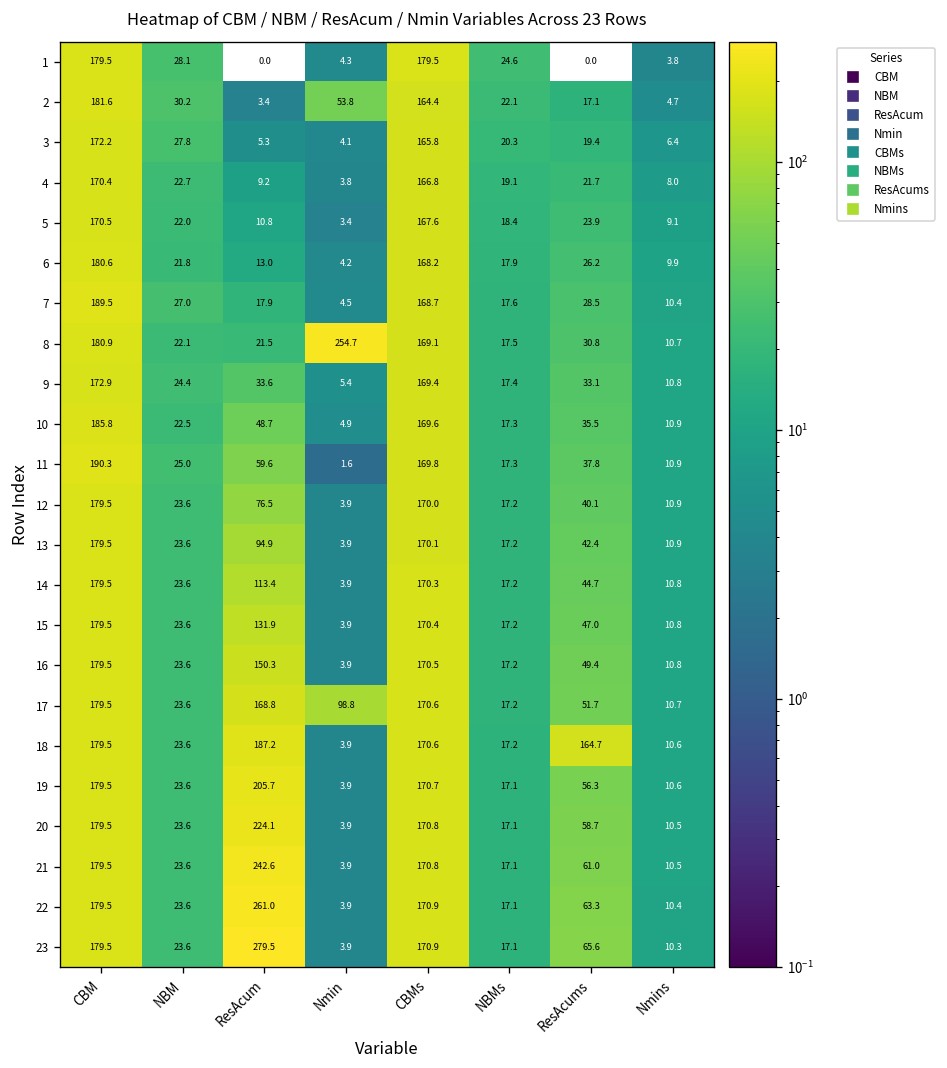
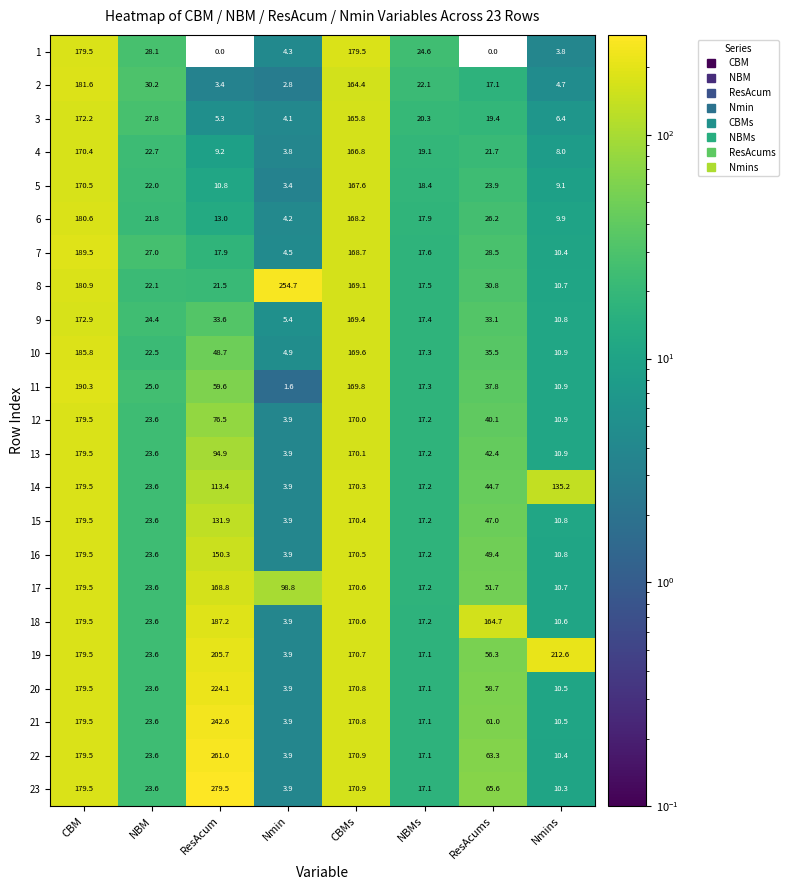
  {
    "1": {
      "CBM": 179.5,
      "NBM": 28.1,
      "ResAcum": 0.0,
      "Nmin": 4.3,
      "CBMs": 179.5,
      "NBMs": 24.6,
      "ResAcums": 0.0,
      "Nmins": 3.8
    },
    "2": {
      "CBM": 181.6,
      "NBM": 30.2,
      "ResAcum": 3.4,
-     "Nmin": 53.8,
+     "Nmin": 2.8,
      "CBMs": 164.4,
      "NBMs": 22.1,
      "ResAcums": 17.1,
      "Nmins": 4.7
    },
    "3": {
      "CBM": 172.2,
      "NBM": 27.8,
      "ResAcum": 5.3,
      "Nmin": 4.1,
      "CBMs": 165.8,
      "NBMs": 20.3,
      "ResAcums": 19.4,
      "Nmins": 6.4
    },
    "4": {
      "CBM": 170.4,
      "NBM": 22.7,
      "ResAcum": 9.2,
      "Nmin": 3.8,
      "CBMs": 166.8,
      "NBMs": 19.1,
      "ResAcums": 21.7,
      "Nmins": 8.0
    },
    "5": {
      "CBM": 170.5,
      "NBM": 22.0,
      "ResAcum": 10.8,
      "Nmin": 3.4,
      "CBMs": 167.6,
      "NBMs": 18.4,
      "ResAcums": 23.9,
      "Nmins": 9.1
    },
    "6": {
      "CBM": 180.6,
      "NBM": 21.8,
      "ResAcum": 13.0,
      "Nmin": 4.2,
      "CBMs": 168.2,
      "NBMs": 17.9,
      "ResAcums": 26.2,
      "Nmins": 9.9
    },
    "7": {
      "CBM": 189.5,
      "NBM": 27.0,
      "ResAcum": 17.9,
      "Nmin": 4.5,
      "CBMs": 168.7,
      "NBMs": 17.6,
      "ResAcums": 28.5,
      "Nmins": 10.4
    },
    "8": {
      "CBM": 180.9,
      "NBM": 22.1,
      "ResAcum": 21.5,
      "Nmin": 254.7,
      "CBMs": 169.1,
      "NBMs": 17.5,
      "ResAcums": 30.8,
      "Nmins": 10.7
    },
    "9": {
      "CBM": 172.9,
      "NBM": 24.4,
      "ResAcum": 33.6,
      "Nmin": 5.4,
      "CBMs": 169.4,
      "NBMs": 17.4,
      "ResAcums": 33.1,
      "Nmins": 10.8
    },
    "10": {
      "CBM": 185.8,
      "NBM": 22.5,
      "ResAcum": 48.7,
      "Nmin": 4.9,
      "CBMs": 169.6,
      "NBMs": 17.3,
      "ResAcums": 35.5,
      "Nmins": 10.9
    },
    "11": {
      "CBM": 190.3,
      "NBM": 25.0,
      "ResAcum": 59.6,
      "Nmin": 1.6,
      "CBMs": 169.8,
      "NBMs": 17.3,
      "ResAcums": 37.8,
      "Nmins": 10.9
    },
    "12": {
      "CBM": 179.5,
      "NBM": 23.6,
      "ResAcum": 76.5,
      "Nmin": 3.9,
      "CBMs": 170.0,
      "NBMs": 17.2,
      "ResAcums": 40.1,
      "Nmins": 10.9
    },
    "13": {
      "CBM": 179.5,
      "NBM": 23.6,
      "ResAcum": 94.9,
      "Nmin": 3.9,
      "CBMs": 170.1,
      "NBMs": 17.2,
      "ResAcums": 42.4,
      "Nmins": 10.9
    },
    "14": {
      "CBM": 179.5,
      "NBM": 23.6,
      "ResAcum": 113.4,
      "Nmin": 3.9,
      "CBMs": 170.3,
      "NBMs": 17.2,
      "ResAcums": 44.7,
-     "Nmins": 10.8
+     "Nmins": 135.2
    },
    "15": {
      "CBM": 179.5,
      "NBM": 23.6,
      "ResAcum": 131.9,
      "Nmin": 3.9,
      "CBMs": 170.4,
      "NBMs": 17.2,
      "ResAcums": 47.0,
      "Nmins": 10.8
    },
    "16": {
      "CBM": 179.5,
      "NBM": 23.6,
      "ResAcum": 150.3,
      "Nmin": 3.9,
      "CBMs": 170.5,
      "NBMs": 17.2,
      "ResAcums": 49.4,
      "Nmins": 10.8
    },
    "17": {
      "CBM": 179.5,
      "NBM": 23.6,
      "ResAcum": 168.8,
      "Nmin": 98.8,
      "CBMs": 170.6,
      "NBMs": 17.2,
      "ResAcums": 51.7,
      "Nmins": 10.7
    },
    "18": {
      "CBM": 179.5,
      "NBM": 23.6,
      "ResAcum": 187.2,
      "Nmin": 3.9,
      "CBMs": 170.6,
      "NBMs": 17.2,
      "ResAcums": 164.7,
      "Nmins": 10.6
    },
    "19": {
      "CBM": 179.5,
      "NBM": 23.6,
      "ResAcum": 205.7,
      "Nmin": 3.9,
      "CBMs": 170.7,
      "NBMs": 17.1,
      "ResAcums": 56.3,
-     "Nmins": 10.6
+     "Nmins": 212.6
    },
    "20": {
      "CBM": 179.5,
      "NBM": 23.6,
      "ResAcum": 224.1,
      "Nmin": 3.9,
      "CBMs": 170.8,
      "NBMs": 17.1,
      "ResAcums": 58.7,
      "Nmins": 10.5
    },
    "21": {
      "CBM": 179.5,
      "NBM": 23.6,
      "ResAcum": 242.6,
      "Nmin": 3.9,
      "CBMs": 170.8,
      "NBMs": 17.1,
      "ResAcums": 61.0,
      "Nmins": 10.5
    },
    "22": {
      "CBM": 179.5,
      "NBM": 23.6,
      "ResAcum": 261.0,
      "Nmin": 3.9,
      "CBMs": 170.9,
      "NBMs": 17.1,
      "ResAcums": 63.3,
      "Nmins": 10.4
    },
    "23": {
      "CBM": 179.5,
      "NBM": 23.6,
      "ResAcum": 279.5,
      "Nmin": 3.9,
      "CBMs": 170.9,
      "NBMs": 17.1,
      "ResAcums": 65.6,
      "Nmins": 10.3
    }
  }
